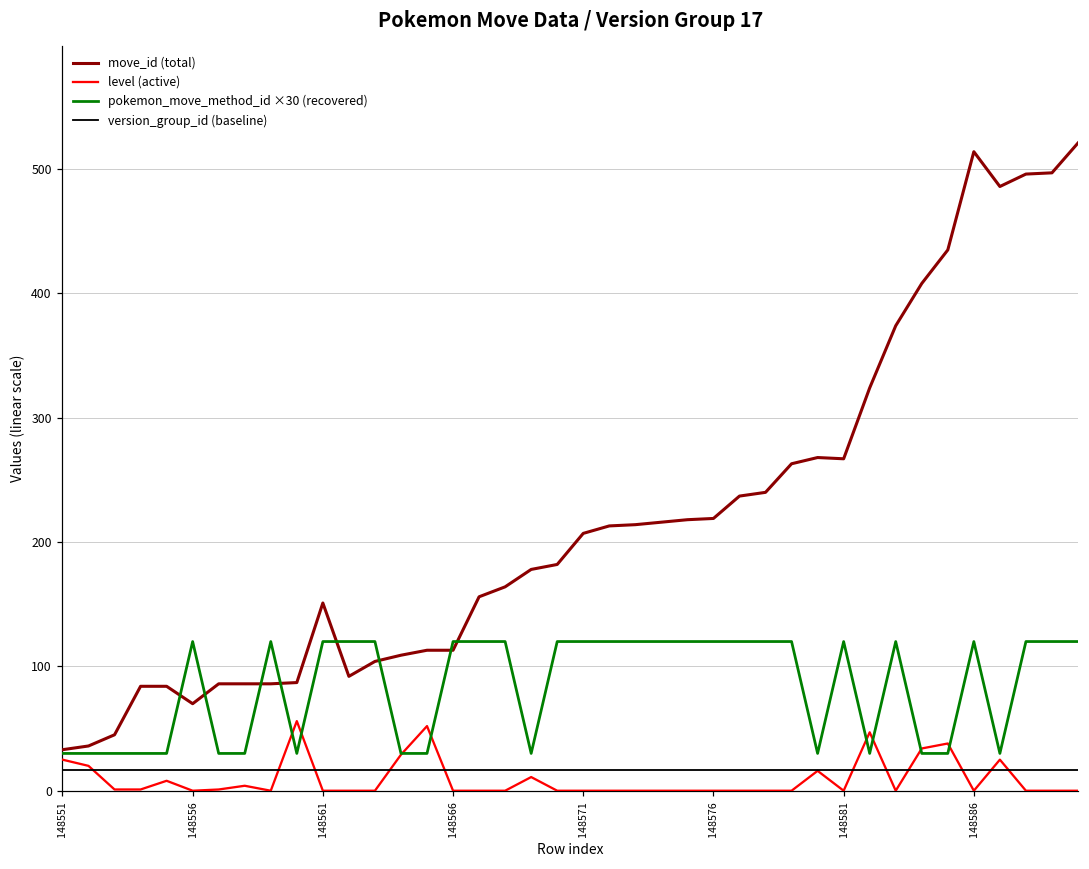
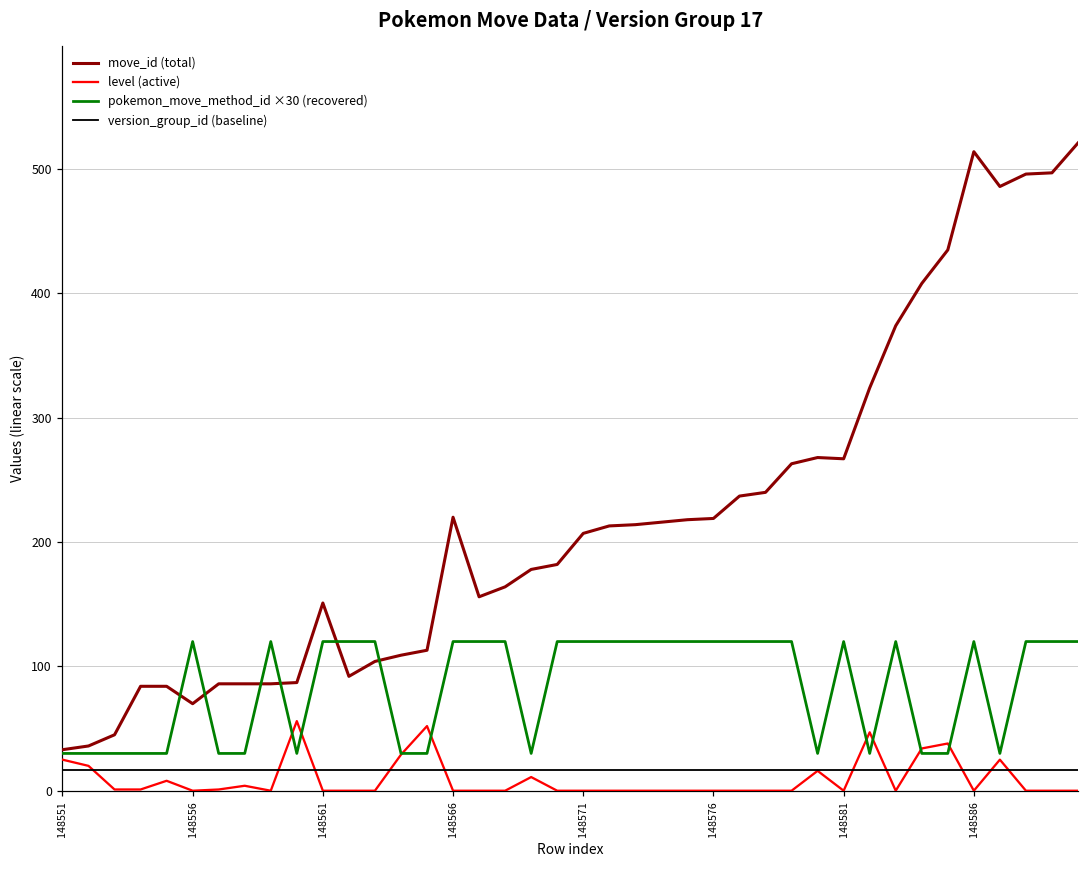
  {
    "move_id (total)": {
-     "148566": 113
+     "148566": 220
    },
    "level (active)": {
      "148551": 25,
      "148556": 0,
      "148561": 0,
      "148566": 0,
      "148571": 0,
      "148576": 0,
      "148581": 0,
      "148586": 0
    },
    "pokemon_move_method_id ×30 (recovered)": {
      "148551": 30,
      "148556": 120,
      "148561": 120,
      "148566": 120,
      "148571": 120,
      "148576": 120,
      "148581": 120,
      "148586": 120
    },
    "version_group_id (baseline)": {
      "148551": 17,
      "148556": 17,
      "148561": 17,
      "148566": 17,
      "148571": 17,
      "148576": 17,
      "148581": 17,
      "148586": 17
    }
  }
